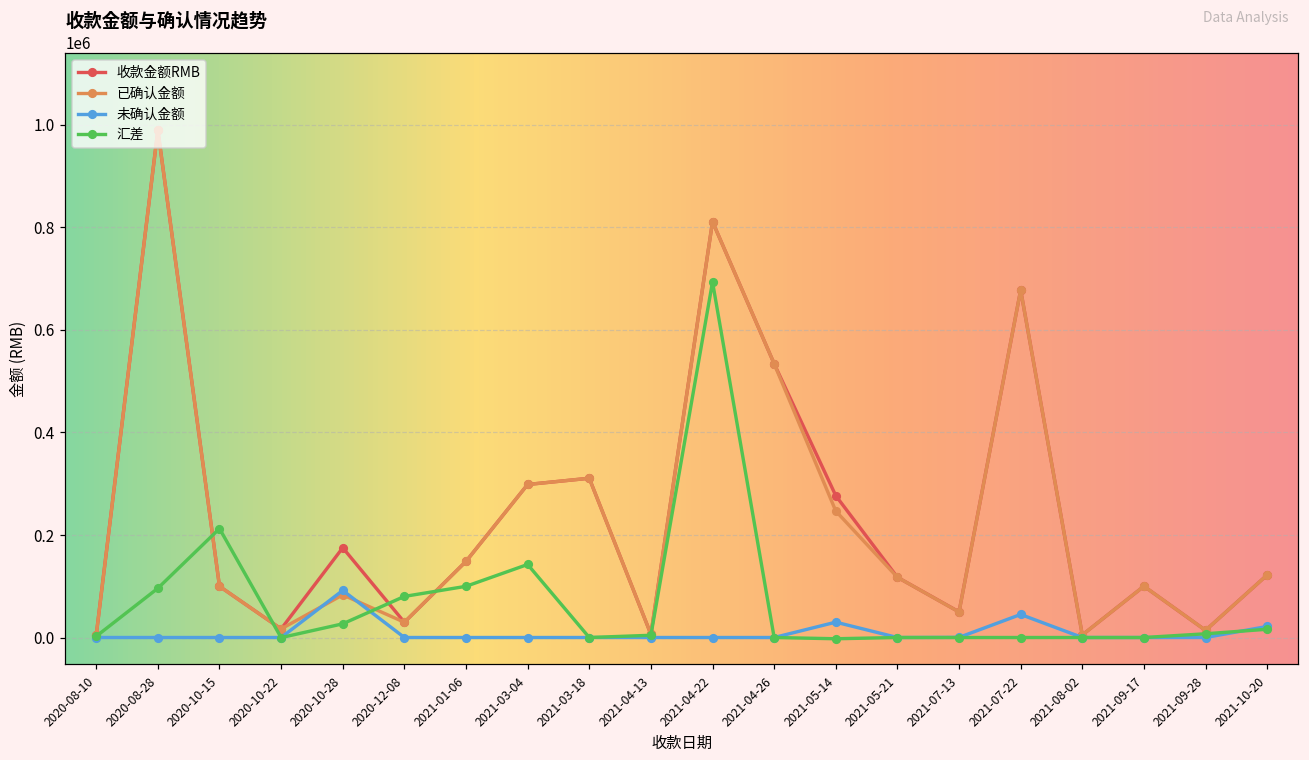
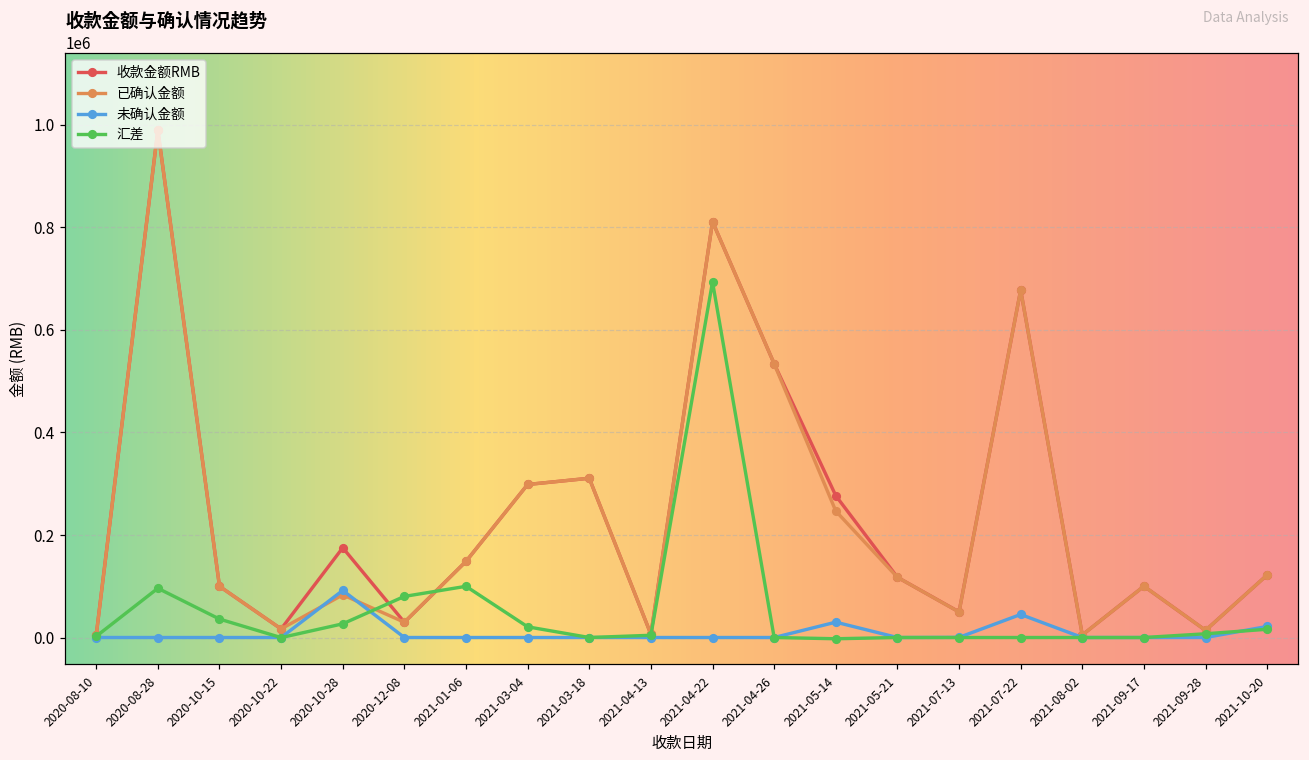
  {
    "未确认金额": {
      "2020-08-28": 0,
      "2020-10-15": 0,
      "2020-10-28": 90000,
      "2020-12-08": 0,
      "2021-01-06": 0,
      "2021-03-04": 0,
      "2021-04-22": 0,
      "2021-05-14": 30000,
      "2021-07-22": 40000,
      "2021-09-28": 0
    },
    "汇差": {
      "2020-08-28": 100000,
-     "2020-10-15": 210000,
+     "2020-10-15": 40000,
      "2020-10-28": 30000,
      "2020-12-08": 80000,
      "2021-01-06": 100000,
-     "2021-03-04": 140000,
+     "2021-03-04": 20000,
      "2021-04-22": 690000,
      "2021-05-14": 0,
      "2021-07-22": 0,
      "2021-09-28": 10000
    }
  }
